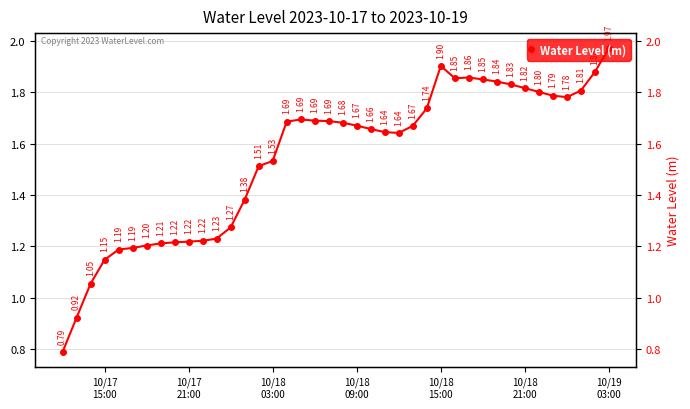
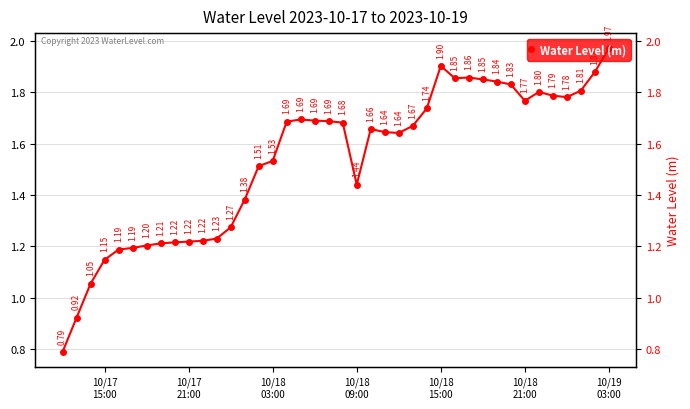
  {
    "10/17 15:00": 1.15,
    "10/17 21:00": 1.22,
    "10/18 03:00": 1.53,
-   "10/18 09:00": 1.67,
+   "10/18 09:00": 1.44,
    "10/18 15:00": 1.90,
-   "10/18 21:00": 1.82
+   "10/18 21:00": 1.77
  }
